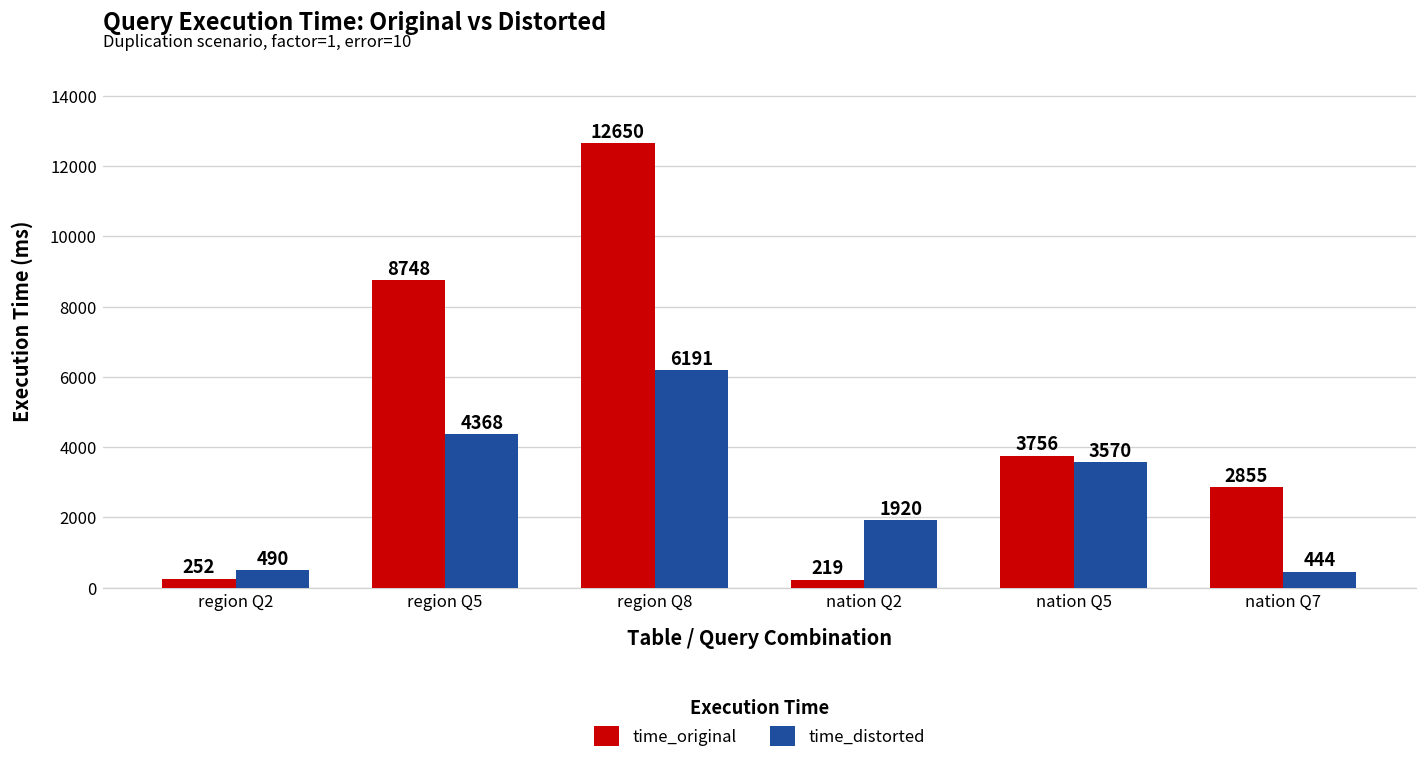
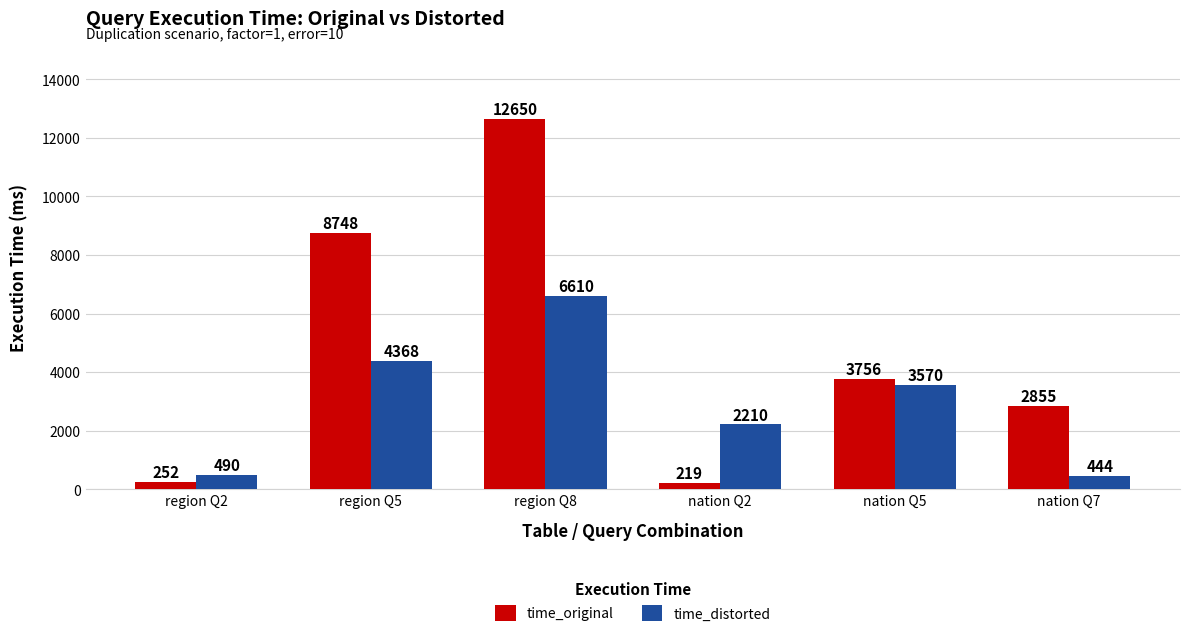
  {
    "time_original": {
      "region Q2": 252,
      "region Q5": 8748,
      "region Q8": 12650,
      "nation Q2": 219,
      "nation Q5": 3756,
      "nation Q7": 2855
    },
    "time_distorted": {
      "region Q2": 490,
      "region Q5": 4368,
-     "region Q8": 6191,
-     "nation Q2": 1920,
+     "region Q8": 6610,
+     "nation Q2": 2210,
      "nation Q5": 3570,
      "nation Q7": 444
    }
  }
